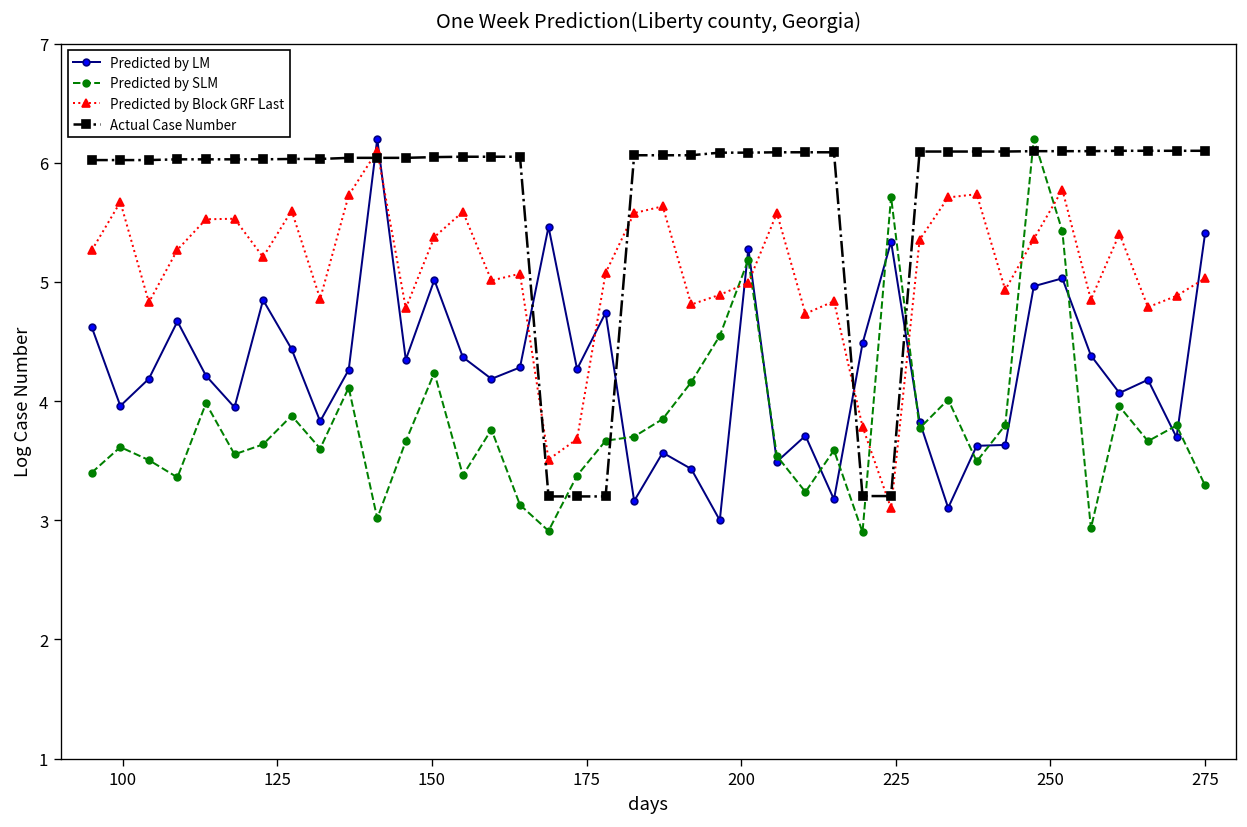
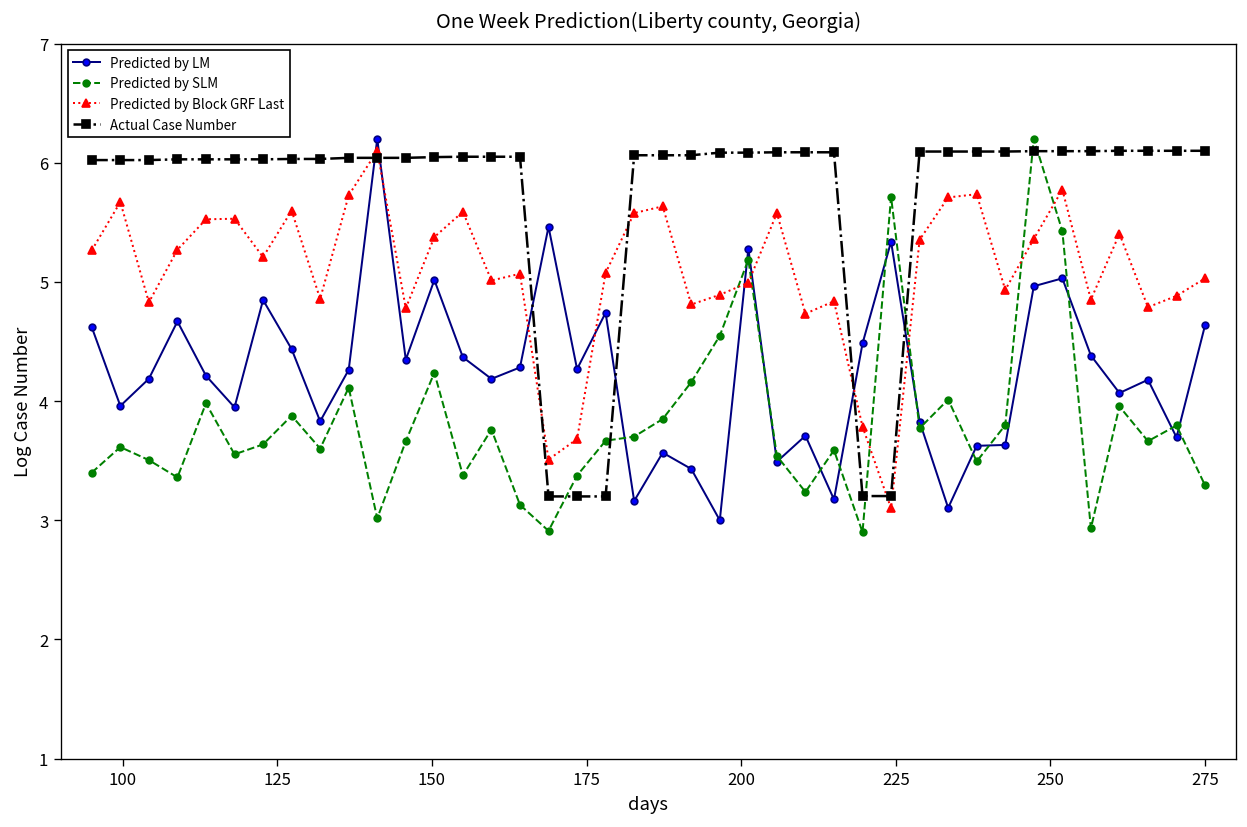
  {
    "Predicted by LM": {
-     "275": 5.4
+     "275": 4.6
    },
    "Predicted by SLM": {
      "275": 3.3
    },
    "Predicted by Block GRF Last": {
      "275": 5.0
    },
    "Actual Case Number": {
      "275": 6.1
    }
  }
